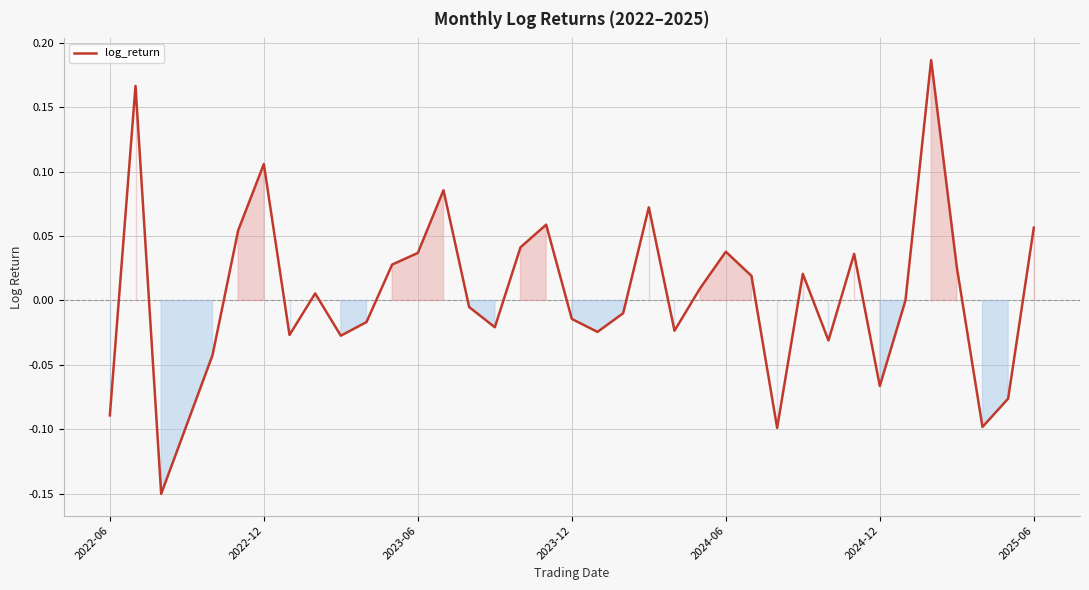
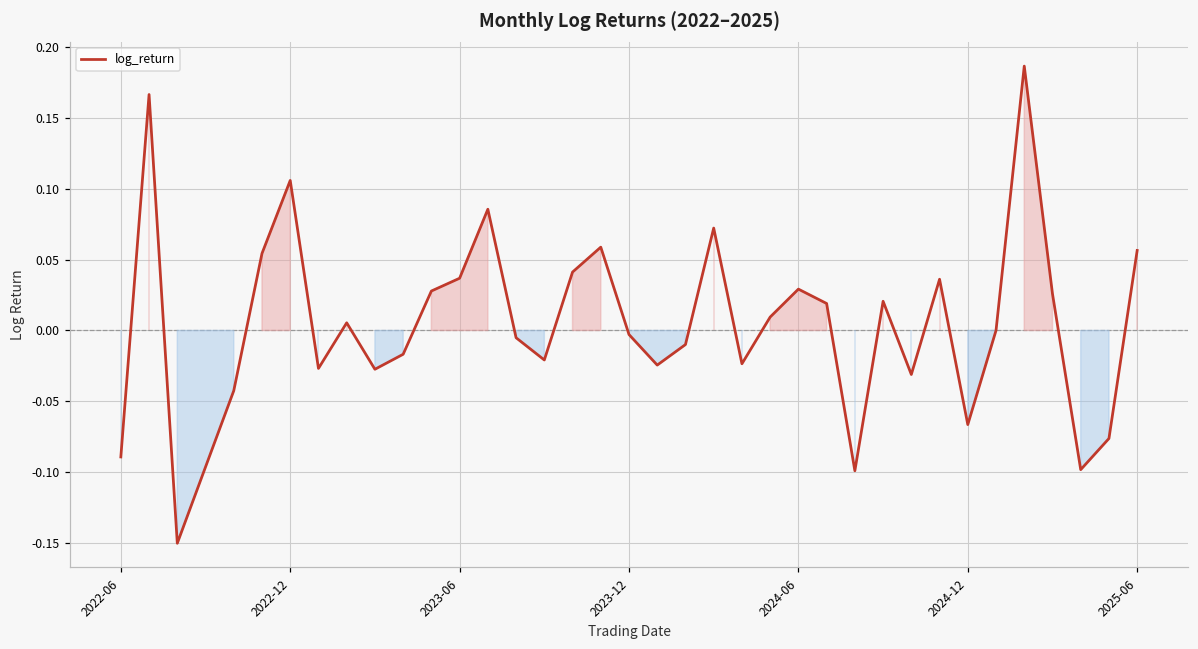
  {
    "2022-06": -0.089,
    "2022-12": 0.106,
    "2023-06": 0.037,
-   "2023-12": -0.014,
-   "2024-06": 0.038,
+   "2023-12": -0.003,
+   "2024-06": 0.029,
    "2024-12": -0.066,
    "2025-06": 0.057
  }
